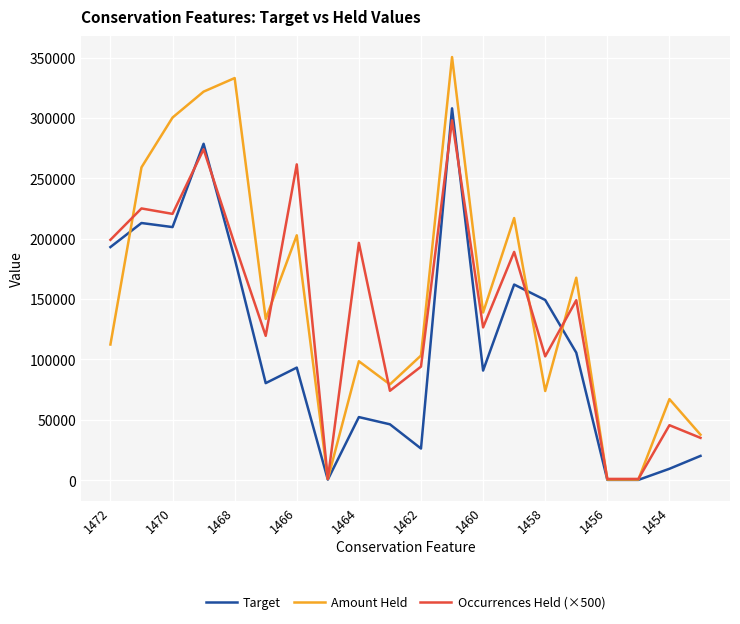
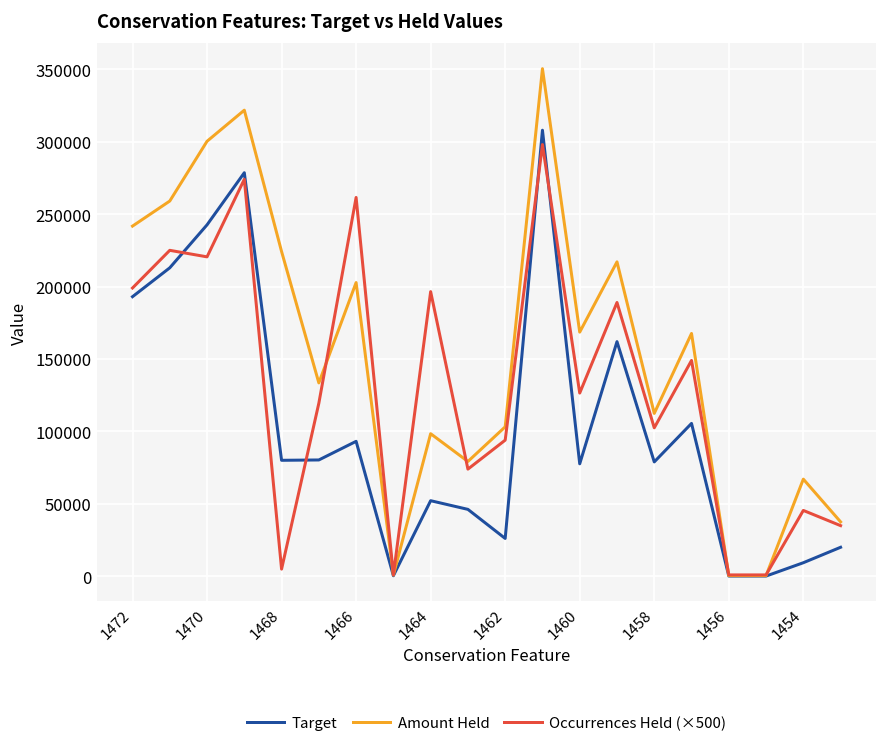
  {
    "Target": {
      "1472": 193000,
-     "1470": 210000,
-     "1468": 184000,
+     "1470": 243000,
+     "1468": 80000,
      "1466": 93000,
      "1464": 52000,
      "1462": 26000,
-     "1460": 91000,
-     "1458": 149000,
+     "1460": 78000,
+     "1458": 79000,
      "1454": 9000
    },
    "Amount Held": {
-     "1472": 112000,
+     "1472": 242000,
      "1470": 300000,
-     "1468": 333000,
+     "1468": 224000,
      "1466": 203000,
      "1464": 98000,
      "1462": 103000,
-     "1460": 139000,
-     "1458": 74000,
+     "1460": 169000,
+     "1458": 112000,
      "1454": 67000
    },
    "Occurrences Held (×500)": {
      "1472": 199000,
      "1470": 221000,
-     "1468": 196000,
+     "1468": 5000,
      "1466": 262000,
      "1464": 197000,
      "1462": 94000,
      "1460": 127000,
      "1458": 103000,
      "1454": 46000
    }
  }
